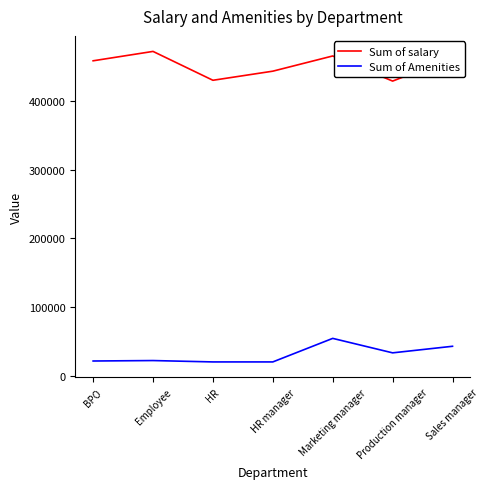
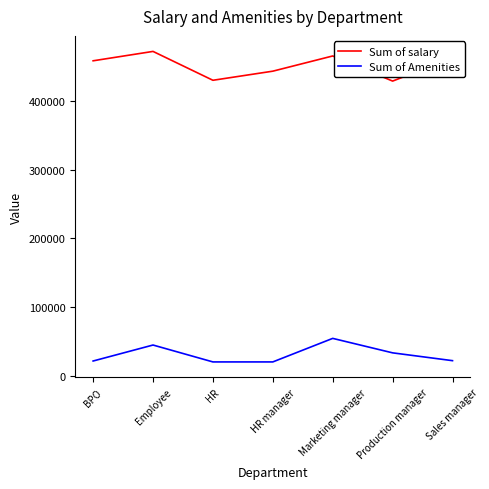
  {
    "Sum of salary": {
      "BPO": 460000,
      "Employee": 470000,
      "HR": 430000,
      "HR manager": 440000,
      "Marketing manager": 470000,
      "Production manager": 430000
    },
    "Sum of Amenities": {
      "BPO": 20000,
-     "Employee": 20000,
+     "Employee": 40000,
      "HR": 20000,
      "HR manager": 20000,
      "Marketing manager": 50000,
      "Production manager": 30000,
-     "Sales manager": 40000
+     "Sales manager": 20000
    }
  }
